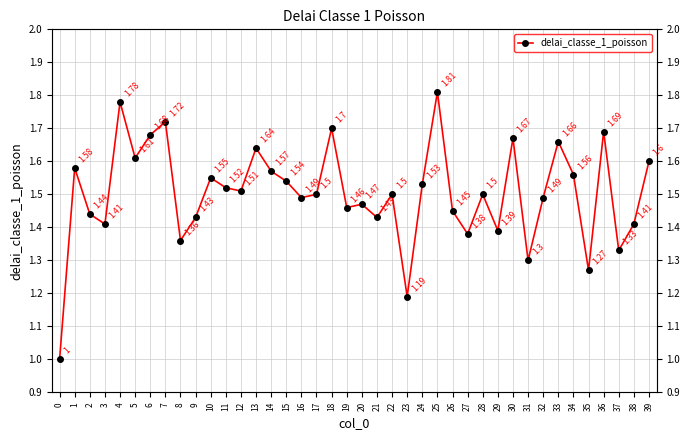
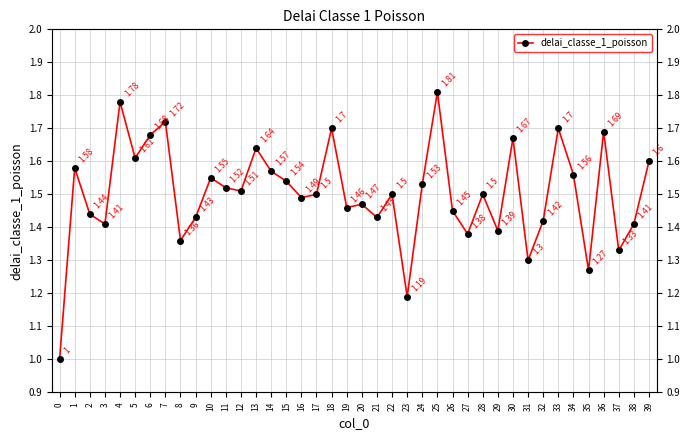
  {
    "0": 1,
    "1": 1.58,
    "2": 1.44,
    "3": 1.41,
    "4": 1.78,
    "7": 1.72,
    "9": 1.43,
    "10": 1.55,
    "11": 1.52,
    "12": 1.51,
    "13": 1.64,
    "14": 1.57,
    "15": 1.54,
    "18": 1.7,
    "20": 1.47,
    "22": 1.5,
    "23": 1.19,
    "24": 1.53,
    "25": 1.81,
    "26": 1.45,
    "27": 1.38,
    "28": 1.5,
    "29": 1.39,
    "30": 1.67,
    "31": 1.3,
-   "32": 1.49,
-   "33": 1.66,
+   "32": 1.42,
+   "33": 1.7,
    "34": 1.56,
    "35": 1.27,
    "36": 1.69,
    "37": 1.33,
    "38": 1.41,
    "39": 1.6
  }
